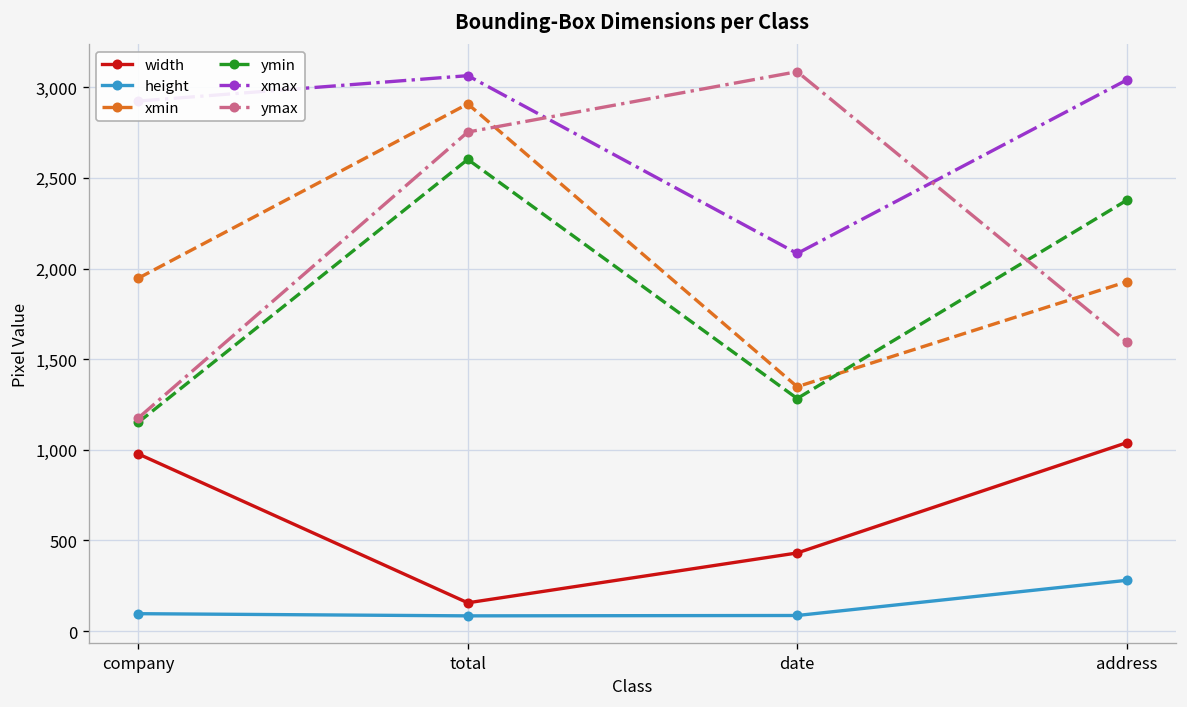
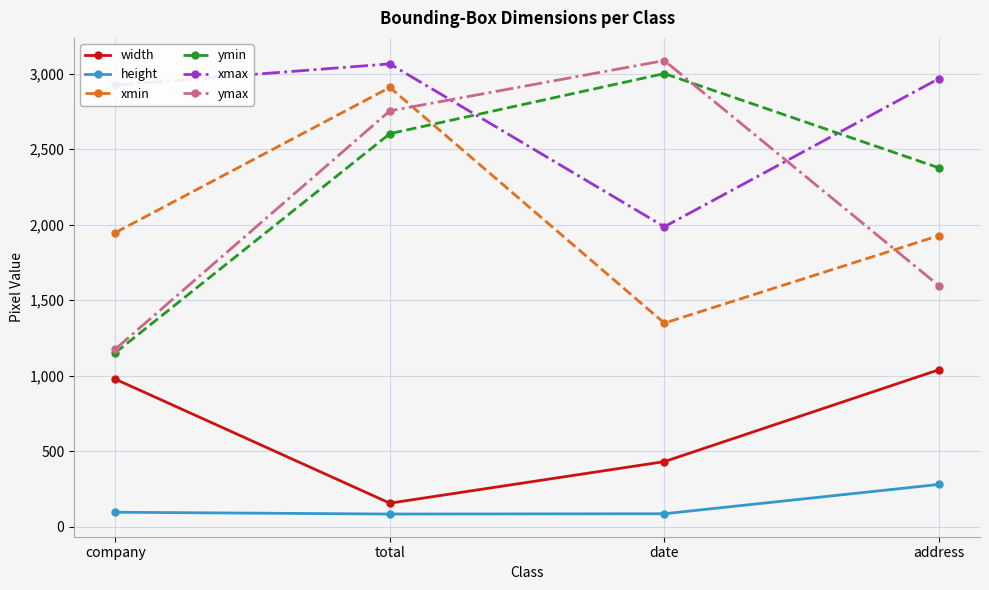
  {
    "width": {
      "company": "980",
      "total": "160",
      "date": "430",
      "address": "1,040"
    },
    "height": {
      "company": "100",
      "total": "80",
      "date": "90",
      "address": "280"
    },
    "xmin": {
      "company": "1,950",
      "total": "2,910",
      "date": "1,350",
      "address": "1,930"
    },
    "ymin": {
      "company": "1,150",
      "total": "2,600",
-     "date": "1,280",
+     "date": "3,000",
      "address": "2,380"
    },
    "xmax": {
      "total": "3,060",
-     "date": "2,080",
-     "address": "3,040"
+     "date": "1,990",
+     "address": "2,970"
    },
    "ymax": {
      "company": "1,180",
      "total": "2,750",
      "date": "3,090",
      "address": "1,600"
    }
  }
